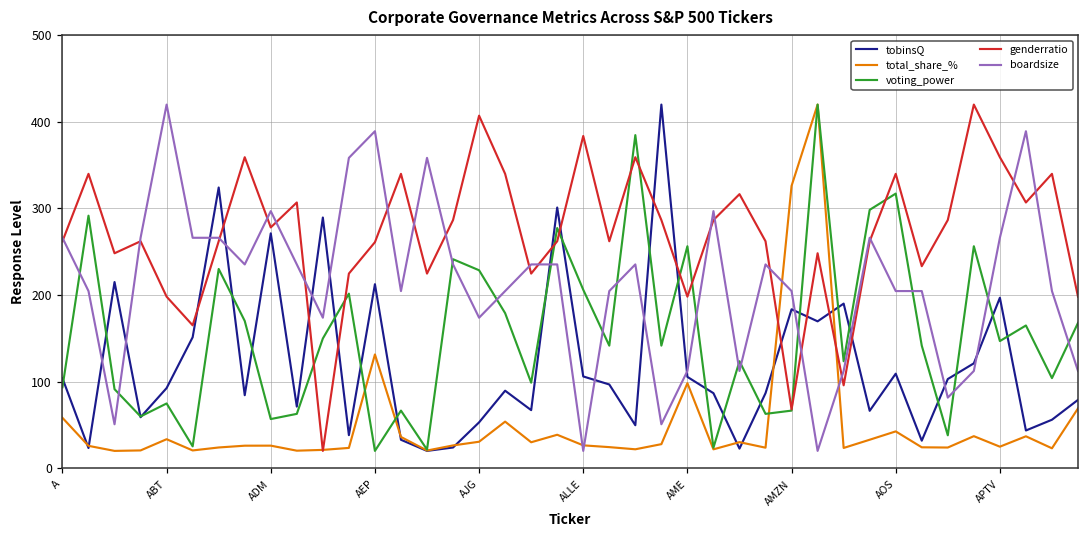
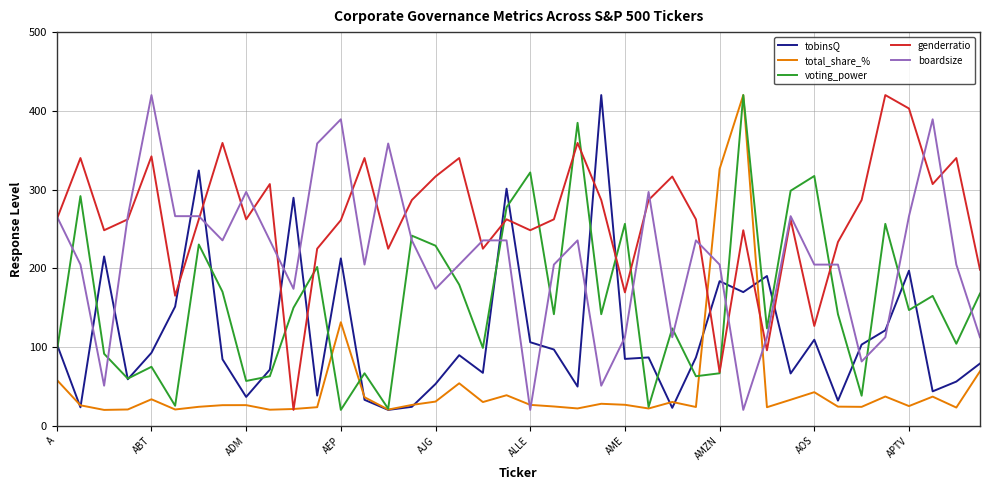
  {
    "tobinsQ": {
      "A": 100,
      "ABT": 90,
-     "ADM": 270,
+     "ADM": 40,
      "AEP": 210,
      "AJG": 50,
      "ALLE": 110,
-     "AME": 110,
+     "AME": 80,
      "AMZN": 180,
      "AOS": 110,
      "APTV": 200
    },
    "total_share_%": {
      "A": 60,
      "ABT": 30,
      "ADM": 30,
      "AEP": 130,
      "AJG": 30,
      "ALLE": 30,
-     "AME": 100,
+     "AME": 30,
      "AMZN": 330,
      "AOS": 40,
      "APTV": 20
    },
    "voting_power": {
      "A": 90,
      "ABT": 70,
      "ADM": 60,
      "AEP": 20,
      "AJG": 230,
-     "ALLE": 210,
+     "ALLE": 320,
      "AME": 260,
      "AOS": 320,
      "APTV": 150
    },
    "genderratio": {
      "A": 260,
-     "ABT": 200,
-     "ADM": 280,
+     "ABT": 340,
+     "ADM": 260,
      "AEP": 260,
-     "AJG": 410,
-     "ALLE": 380,
-     "AME": 200,
-     "AOS": 340,
-     "APTV": 360
+     "AJG": 320,
+     "ALLE": 250,
+     "AME": 170,
+     "AOS": 130,
+     "APTV": 400
    },
    "boardsize": {
      "A": 270,
      "ABT": 420,
      "ADM": 300,
      "AEP": 390,
      "AJG": 170,
      "ALLE": 20,
      "AME": 110,
      "AMZN": 200,
      "AOS": 200,
      "APTV": 270
    }
  }
